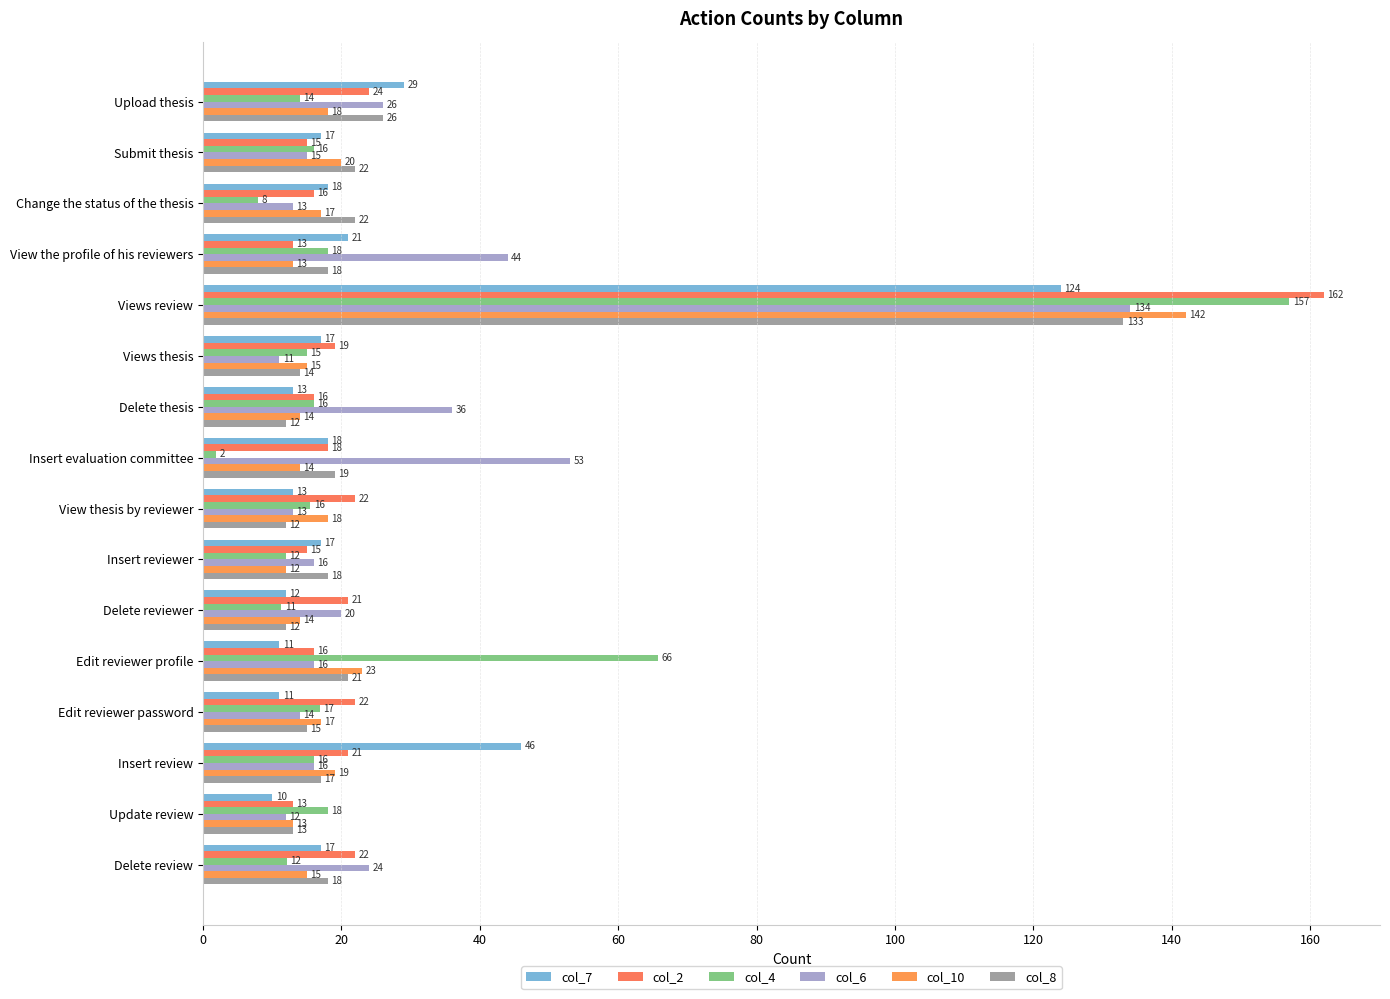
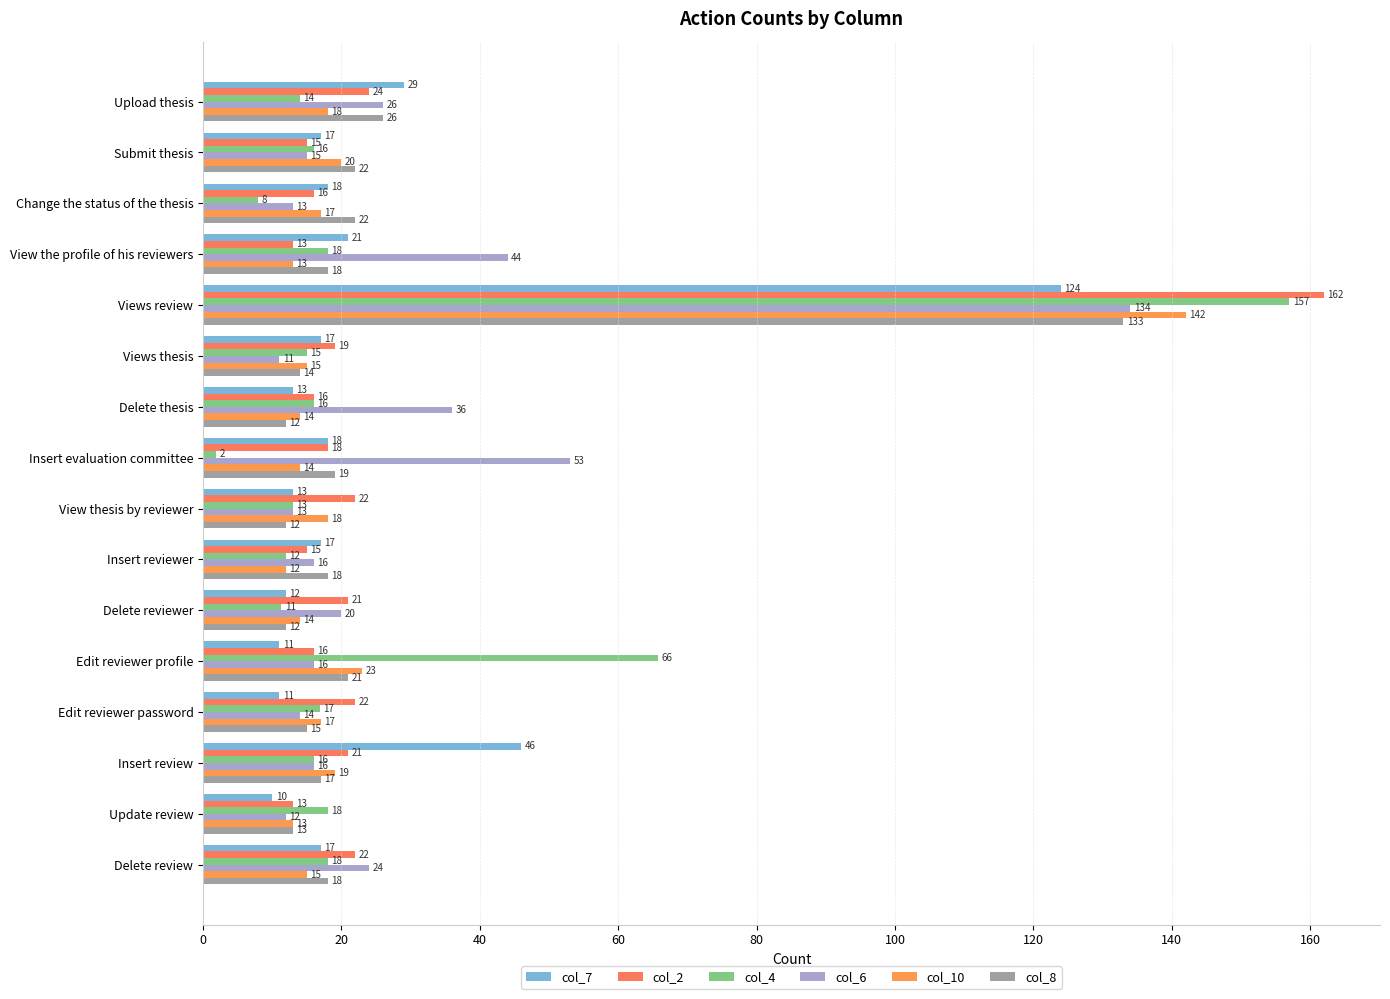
  {
    "col_4": {
      "Upload thesis": 14,
      "Submit thesis": 16,
      "Change the status of the thesis": 8,
      "View the profile of his reviewers": 18,
      "Views review": 157,
      "Views thesis": 15,
      "Insert evaluation committee": 2,
-     "View thesis by reviewer": 16,
+     "View thesis by reviewer": 13,
      "Insert reviewer": 12,
      "Delete reviewer": 11,
      "Edit reviewer profile": 66,
      "Edit reviewer password": 17,
      "Update review": 18,
-     "Delete review": 12
+     "Delete review": 18
    }
  }
